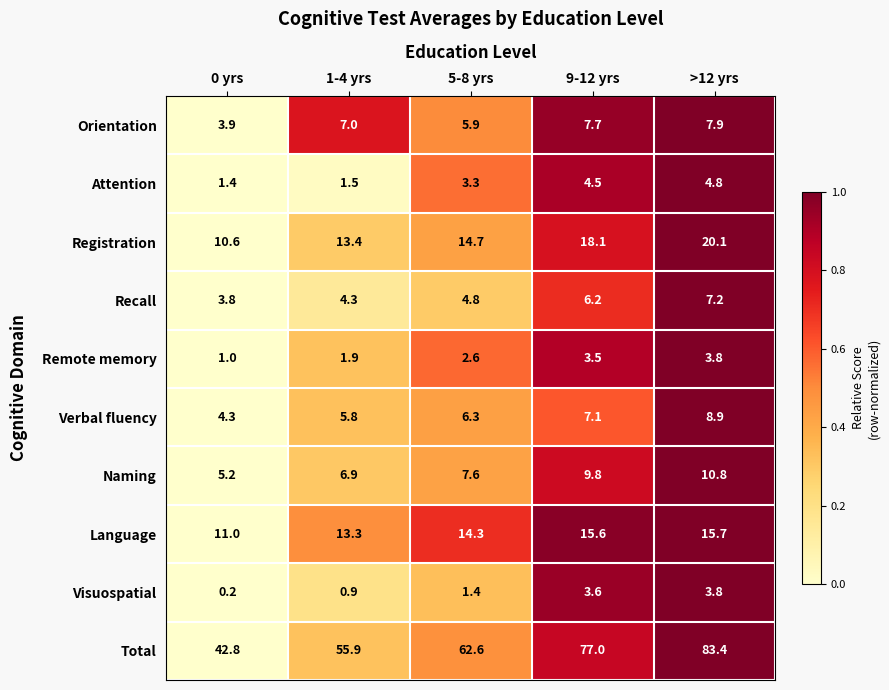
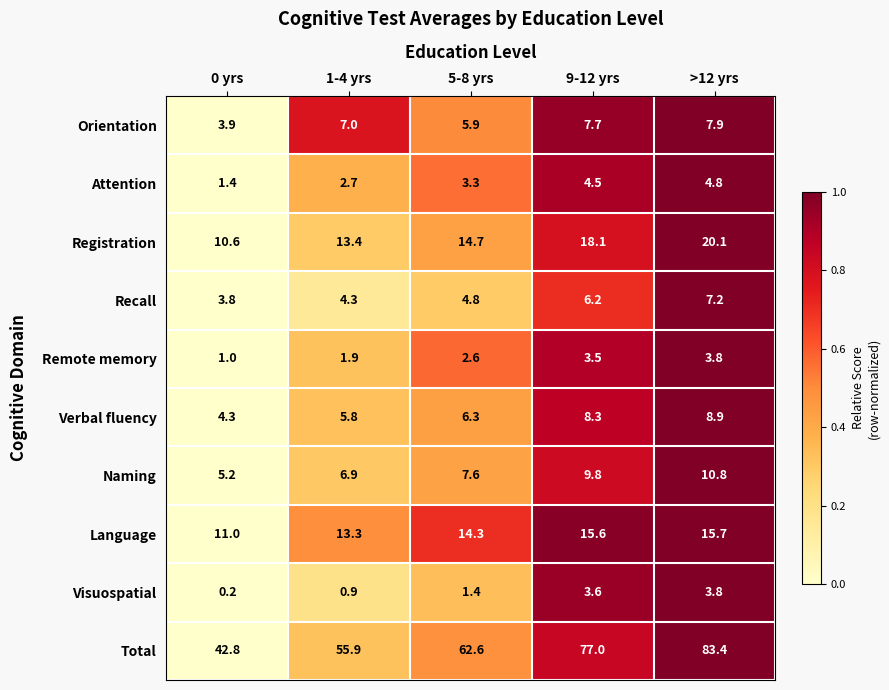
  {
    "Orientation": {
      "0 yrs": 3.9,
      "1-4 yrs": 7.0,
      "5-8 yrs": 5.9,
      "9-12 yrs": 7.7,
      ">12 yrs": 7.9
    },
    "Attention": {
      "0 yrs": 1.4,
-     "1-4 yrs": 1.5,
+     "1-4 yrs": 2.7,
      "5-8 yrs": 3.3,
      "9-12 yrs": 4.5,
      ">12 yrs": 4.8
    },
    "Registration": {
      "0 yrs": 10.6,
      "1-4 yrs": 13.4,
      "5-8 yrs": 14.7,
      "9-12 yrs": 18.1,
      ">12 yrs": 20.1
    },
    "Recall": {
      "0 yrs": 3.8,
      "1-4 yrs": 4.3,
      "5-8 yrs": 4.8,
      "9-12 yrs": 6.2,
      ">12 yrs": 7.2
    },
    "Remote memory": {
      "0 yrs": 1.0,
      "1-4 yrs": 1.9,
      "5-8 yrs": 2.6,
      "9-12 yrs": 3.5,
      ">12 yrs": 3.8
    },
    "Verbal fluency": {
      "0 yrs": 4.3,
      "1-4 yrs": 5.8,
      "5-8 yrs": 6.3,
-     "9-12 yrs": 7.1,
+     "9-12 yrs": 8.3,
      ">12 yrs": 8.9
    },
    "Naming": {
      "0 yrs": 5.2,
      "1-4 yrs": 6.9,
      "5-8 yrs": 7.6,
      "9-12 yrs": 9.8,
      ">12 yrs": 10.8
    },
    "Language": {
      "0 yrs": 11.0,
      "1-4 yrs": 13.3,
      "5-8 yrs": 14.3,
      "9-12 yrs": 15.6,
      ">12 yrs": 15.7
    },
    "Visuospatial": {
      "0 yrs": 0.2,
      "1-4 yrs": 0.9,
      "5-8 yrs": 1.4,
      "9-12 yrs": 3.6,
      ">12 yrs": 3.8
    },
    "Total": {
      "0 yrs": 42.8,
      "1-4 yrs": 55.9,
      "5-8 yrs": 62.6,
      "9-12 yrs": 77.0,
      ">12 yrs": 83.4
    }
  }
